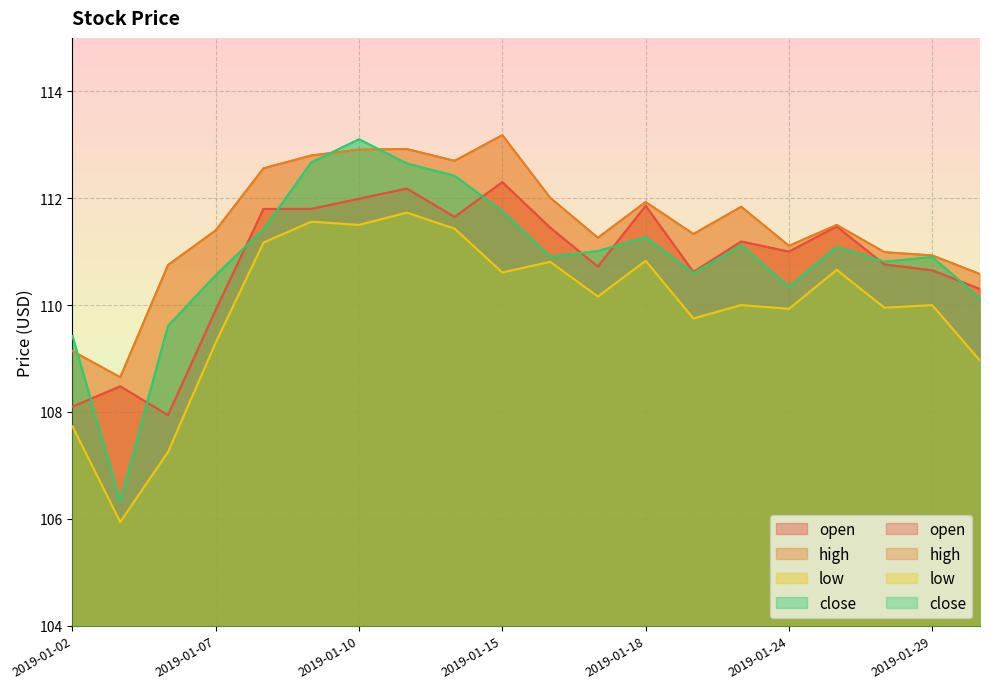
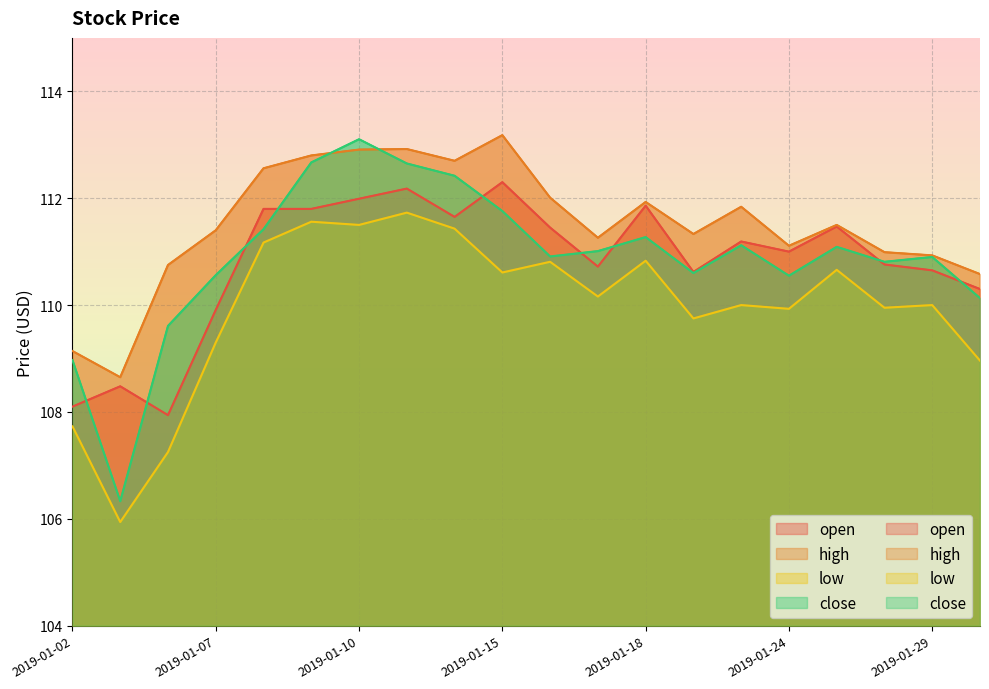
  {
    "close": {
-     "2019-01-02": 109.4,
+     "2019-01-02": 109.0,
      "2019-01-07": 110.6,
      "2019-01-10": 113.1,
      "2019-01-15": 111.8,
      "2019-01-18": 111.3,
-     "2019-01-24": 110.3
+     "2019-01-24": 110.6
    }
  }
